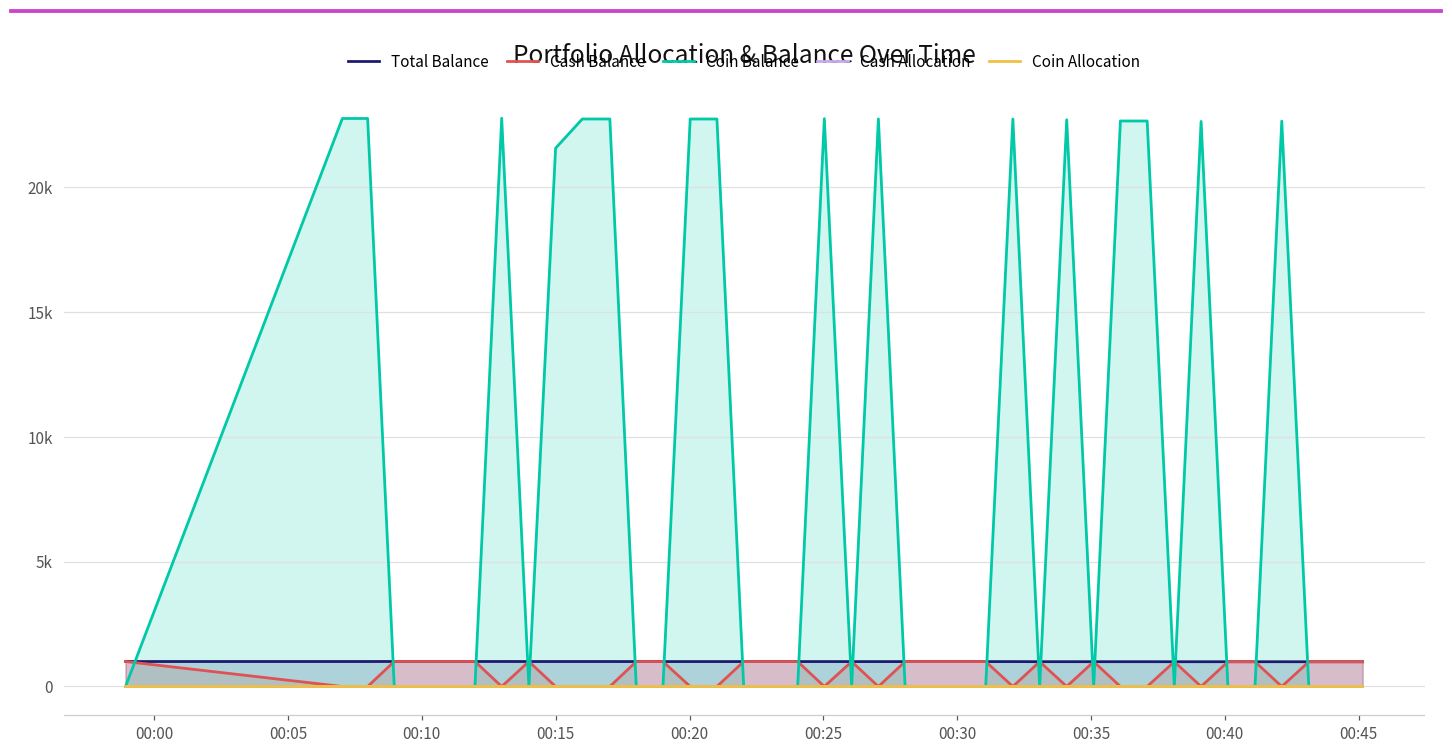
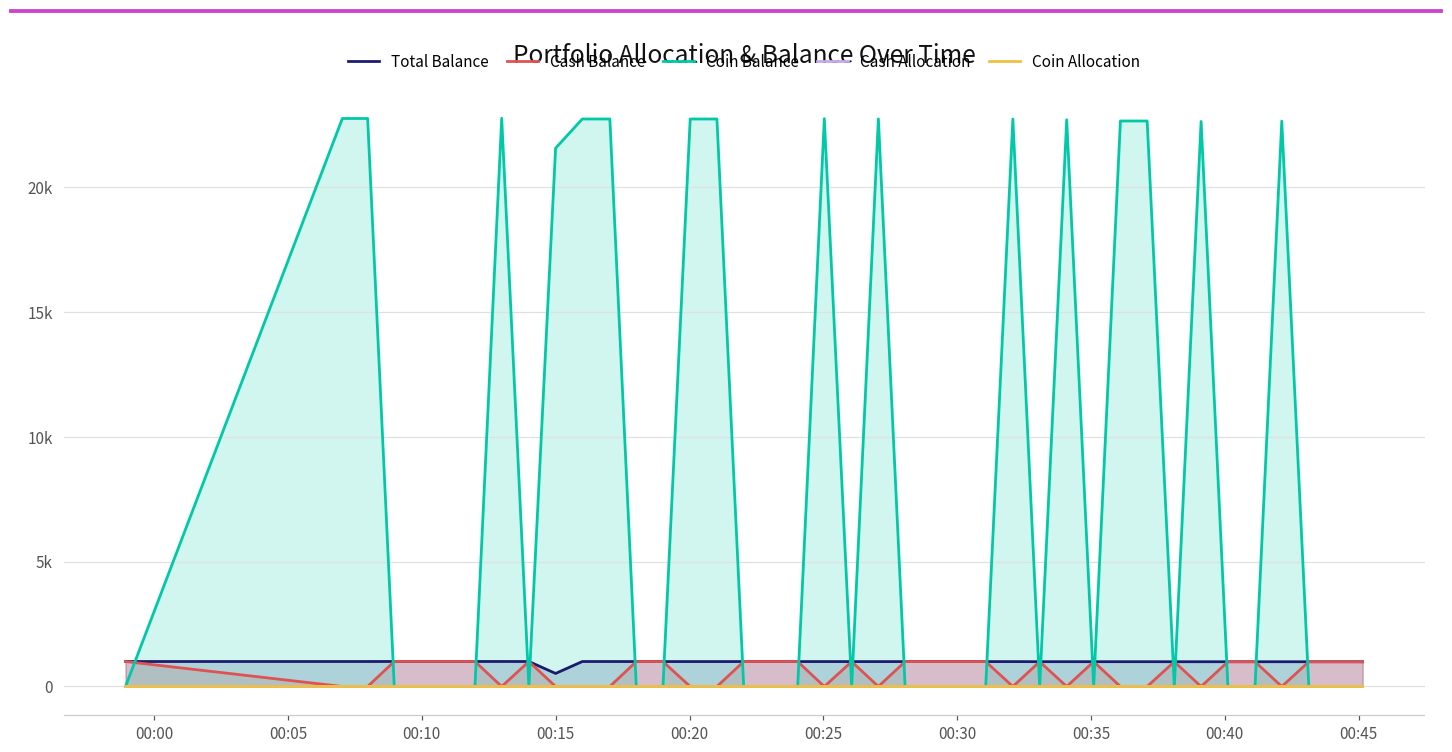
  {
    "Total Balance": {
-     "00:15": 1000
+     "00:15": 500
    },
    "Coin Balance": {
      "00:15": 21500
    }
  }
